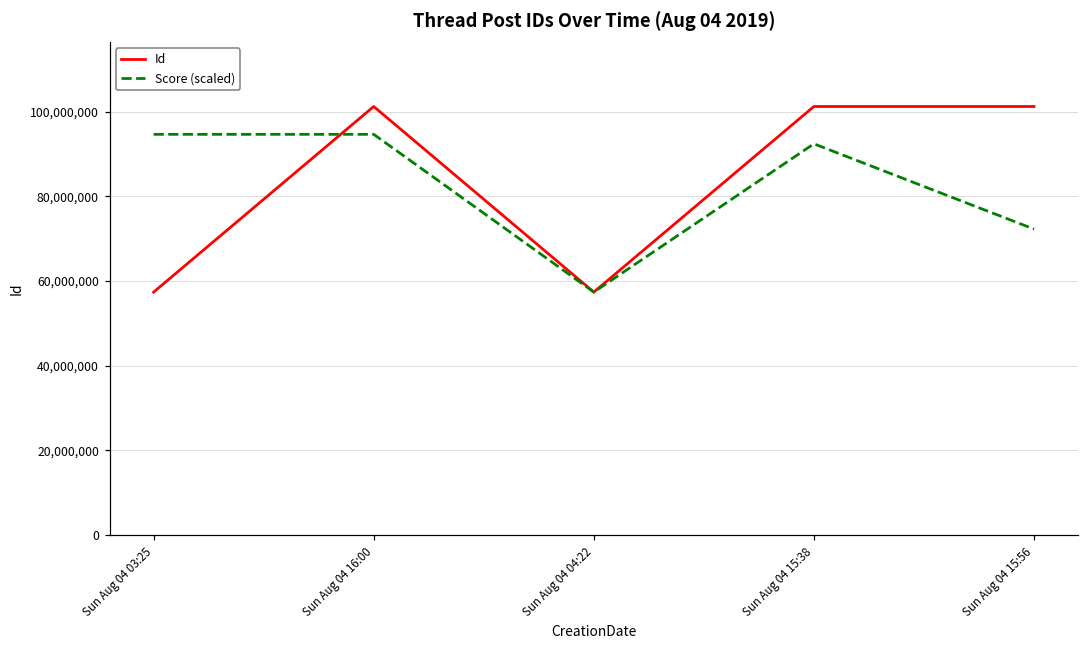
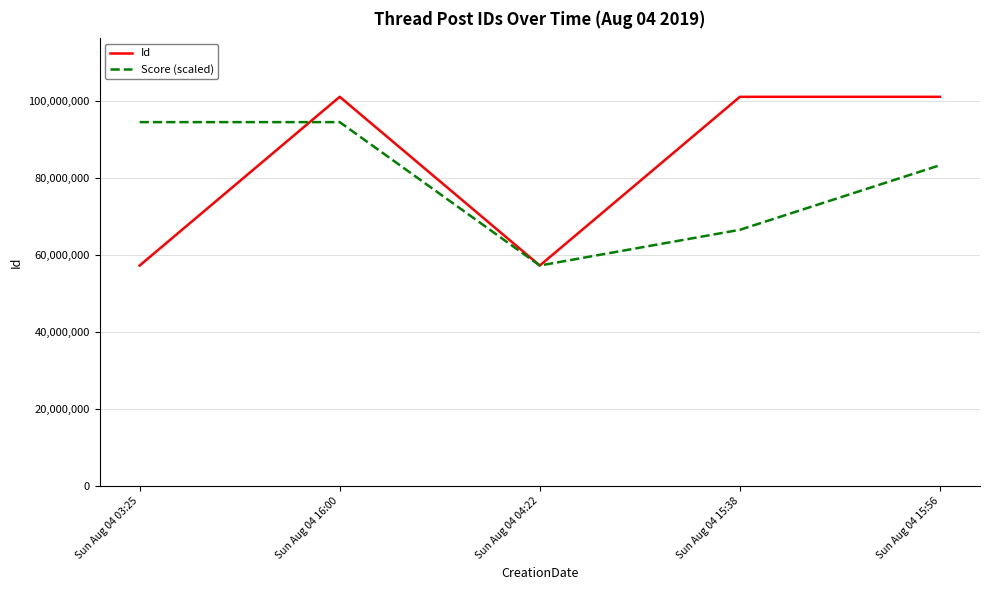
  {
    "Id": {
      "Sun Aug 04 03:25": "57,000,000",
      "Sun Aug 04 16:00": "101,000,000",
      "Sun Aug 04 15:38": "101,000,000",
      "Sun Aug 04 15:56": "101,000,000"
    },
    "Score (scaled)": {
      "Sun Aug 04 03:25": "95,000,000",
      "Sun Aug 04 16:00": "95,000,000",
-     "Sun Aug 04 15:38": "92,000,000",
-     "Sun Aug 04 15:56": "72,000,000"
+     "Sun Aug 04 15:38": "67,000,000",
+     "Sun Aug 04 15:56": "83,000,000"
    }
  }
